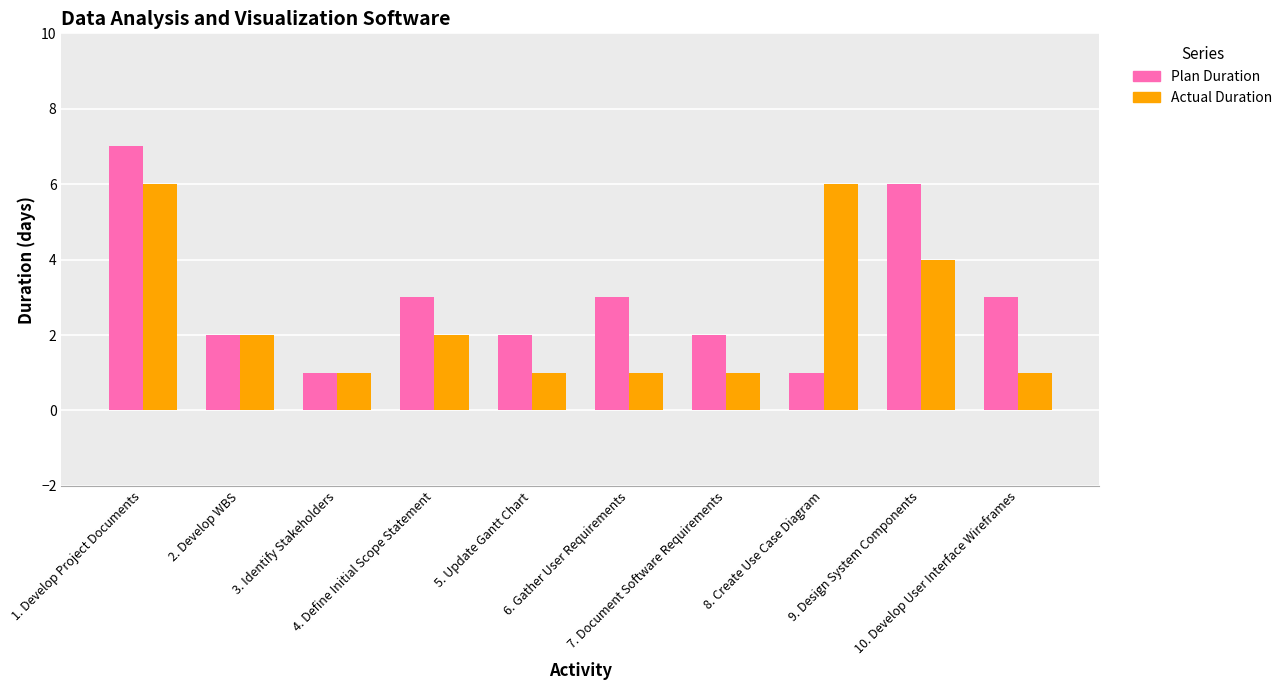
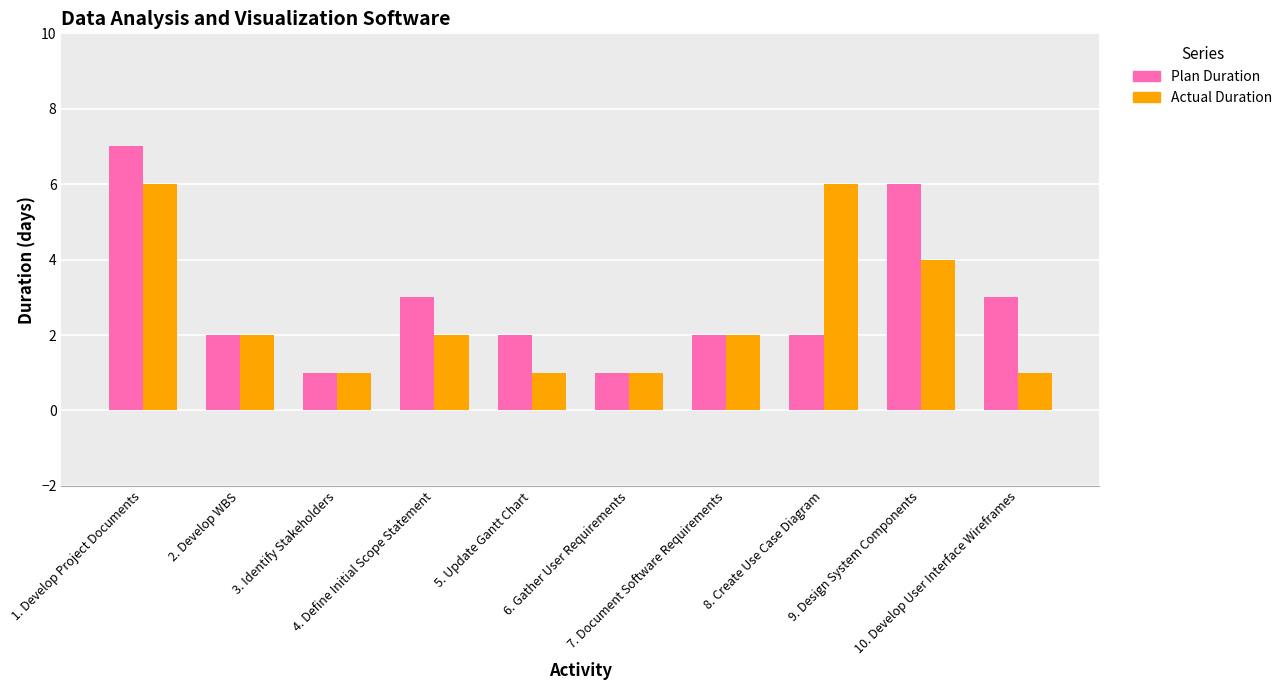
  {
    "Plan Duration": {
      "1. Develop Project Documents": 7,
      "2. Develop WBS": 2,
      "3. Identify Stakeholders": 1,
      "4. Define Initial Scope Statement": 3,
      "5. Update Gantt Chart": 2,
-     "6. Gather User Requirements": 3,
+     "6. Gather User Requirements": 1,
      "7. Document Software Requirements": 2,
-     "8. Create Use Case Diagram": 1,
+     "8. Create Use Case Diagram": 2,
      "9. Design System Components": 6,
      "10. Develop User Interface Wireframes": 3
    },
    "Actual Duration": {
      "1. Develop Project Documents": 6,
      "2. Develop WBS": 2,
      "3. Identify Stakeholders": 1,
      "4. Define Initial Scope Statement": 2,
      "5. Update Gantt Chart": 1,
      "6. Gather User Requirements": 1,
-     "7. Document Software Requirements": 1,
+     "7. Document Software Requirements": 2,
      "8. Create Use Case Diagram": 6,
      "9. Design System Components": 4,
      "10. Develop User Interface Wireframes": 1
    }
  }
